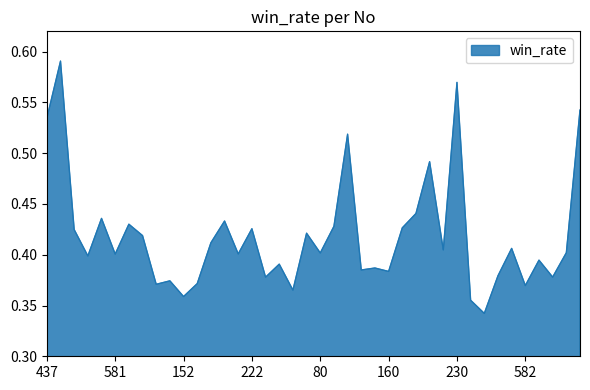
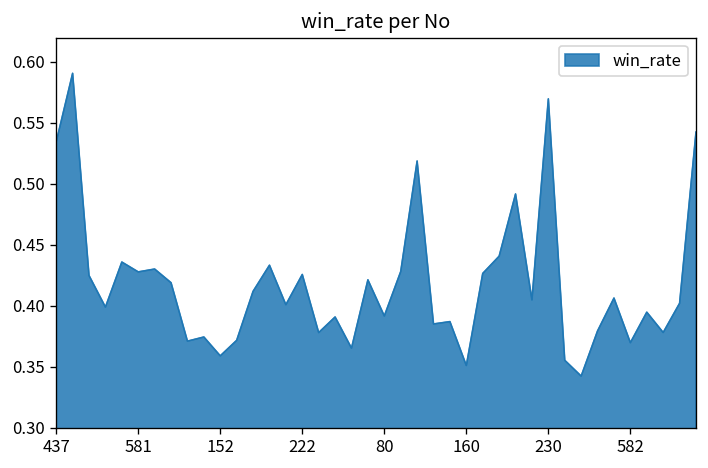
  {
    "437": 0.534,
-   "581": 0.401,
+   "581": 0.428,
    "152": 0.359,
    "222": 0.426,
-   "80": 0.402,
-   "160": 0.384,
+   "80": 0.392,
+   "160": 0.351,
    "230": 0.570,
    "582": 0.370
  }
